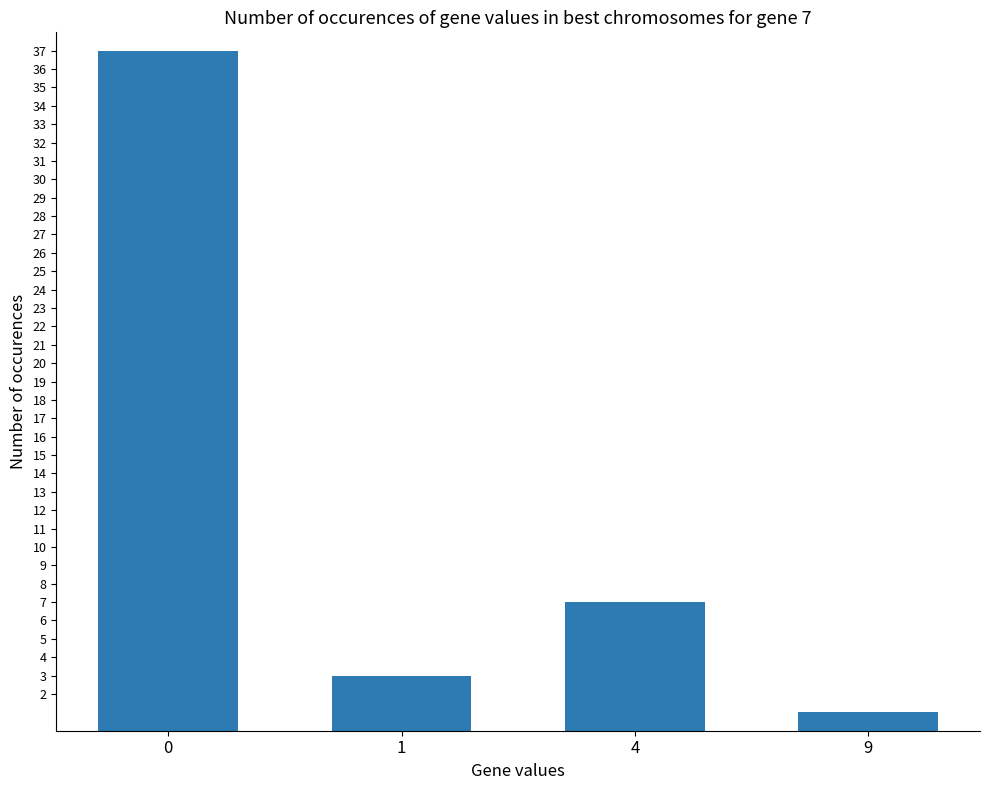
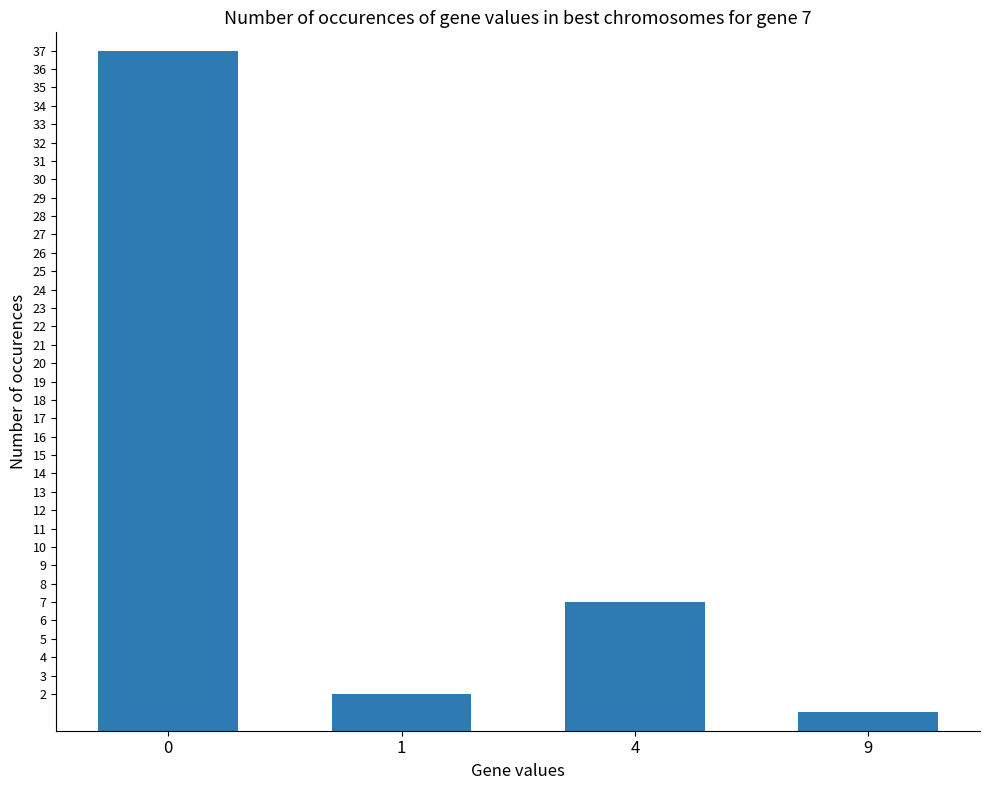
  {
    "0": 37,
-   "1": 3,
+   "1": 2,
    "4": 7,
    "9": 1
  }
